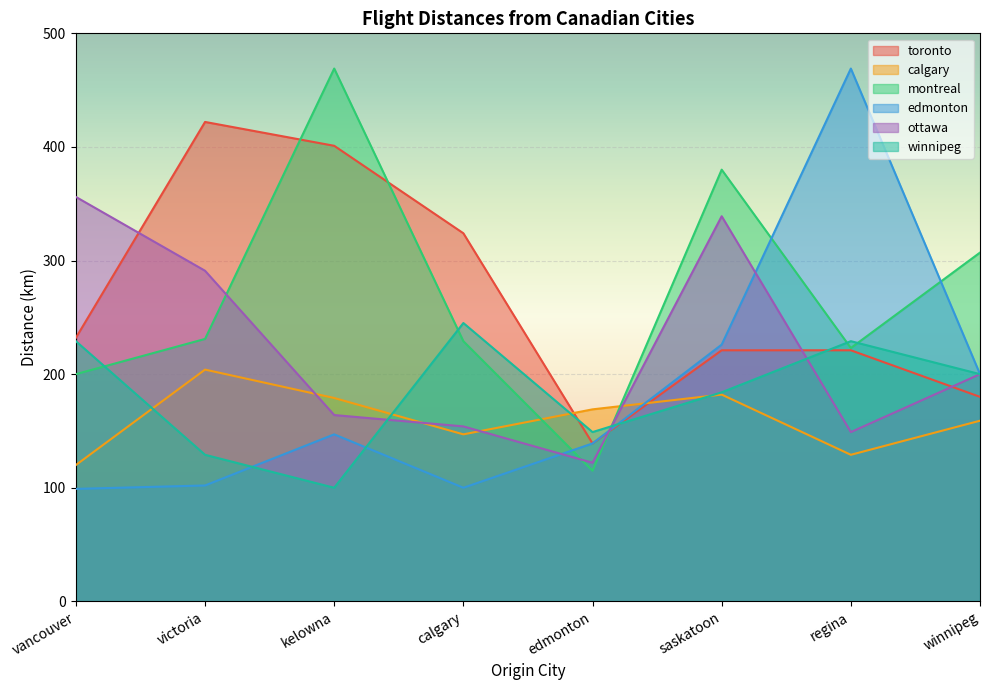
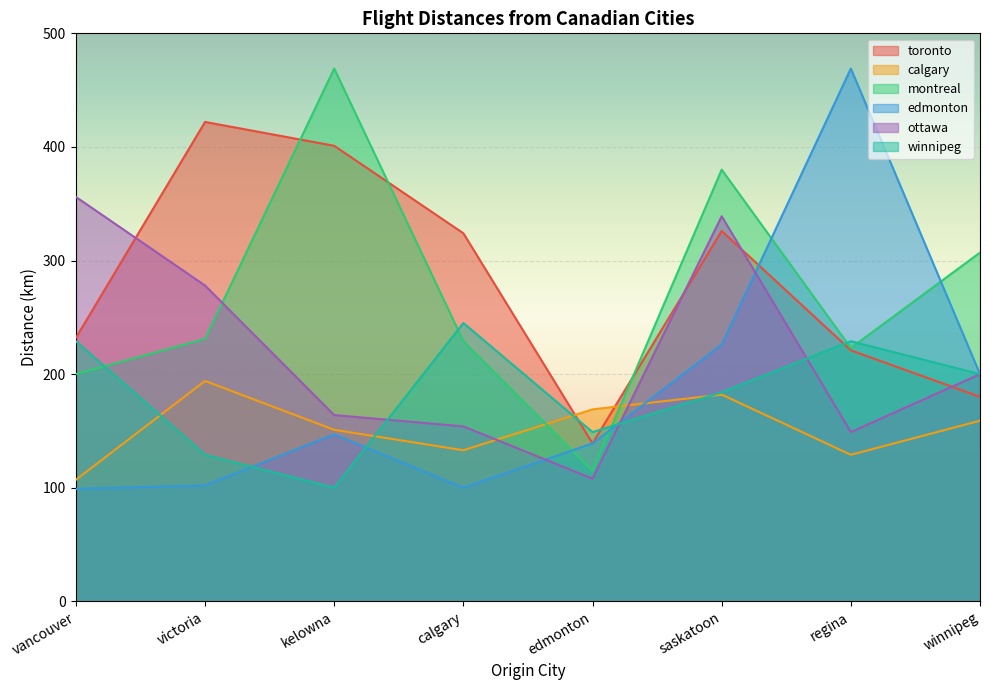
  {
    "toronto": {
      "vancouver": 232,
      "victoria": 422,
      "kelowna": 401,
      "calgary": 324,
-     "saskatoon": 221,
+     "saskatoon": 326,
      "winnipeg": 180
    },
    "calgary": {
-     "vancouver": 120,
-     "victoria": 204,
-     "kelowna": 179,
-     "calgary": 147,
+     "vancouver": 107,
+     "victoria": 194,
+     "kelowna": 151,
+     "calgary": 133,
      "edmonton": 169,
      "regina": 129,
      "winnipeg": 159
    },
    "ottawa": {
      "vancouver": 356,
-     "victoria": 291,
+     "victoria": 278,
      "kelowna": 164,
      "calgary": 154,
-     "edmonton": 122,
+     "edmonton": 108,
      "saskatoon": 339,
      "regina": 149
    }
  }
